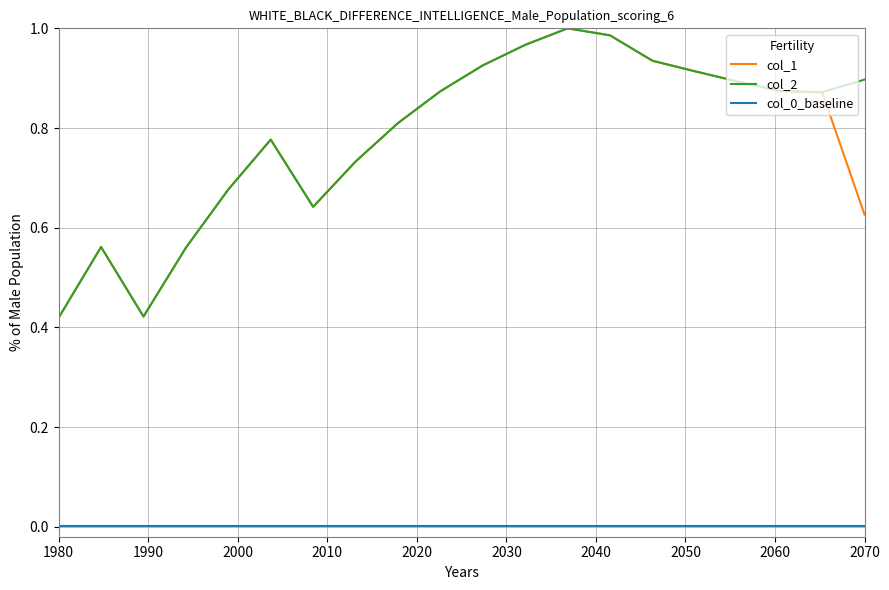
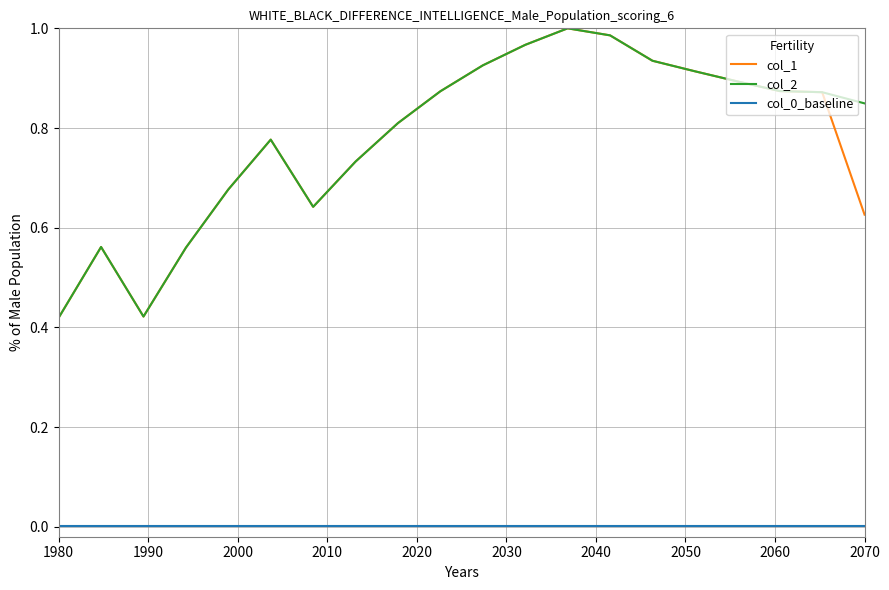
  {
    "col_1": {
      "2070": 0.63
    },
    "col_2": {
-     "2070": 0.90
+     "2070": 0.85
    },
    "col_0_baseline": {
      "1980": 0.00,
      "2070": 0.00
    }
  }
